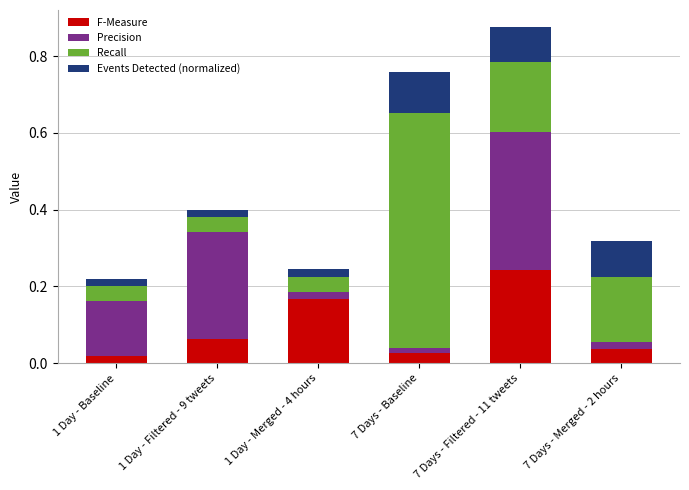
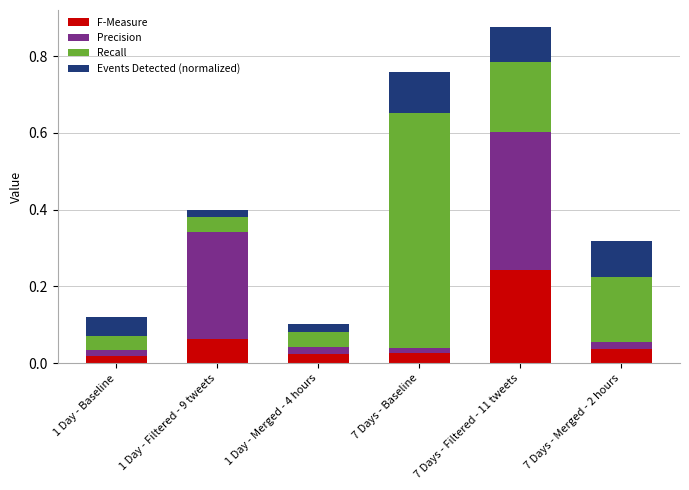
  {
    "F-Measure": {
      "1 Day - Baseline": 0.02,
      "1 Day - Filtered - 9 tweets": 0.06,
-     "1 Day - Merged - 4 hours": 0.17,
+     "1 Day - Merged - 4 hours": 0.02,
      "7 Days - Baseline": 0.03,
      "7 Days - Filtered - 11 tweets": 0.24,
      "7 Days - Merged - 2 hours": 0.04
    },
    "Precision": {
-     "1 Day - Baseline": 0.14,
+     "1 Day - Baseline": 0.01,
      "1 Day - Filtered - 9 tweets": 0.28,
      "1 Day - Merged - 4 hours": 0.02,
      "7 Days - Baseline": 0.01,
      "7 Days - Filtered - 11 tweets": 0.36,
      "7 Days - Merged - 2 hours": 0.02
    },
    "Recall": {
      "1 Day - Baseline": 0.04,
      "1 Day - Filtered - 9 tweets": 0.04,
      "1 Day - Merged - 4 hours": 0.04,
      "7 Days - Baseline": 0.61,
      "7 Days - Filtered - 11 tweets": 0.18,
      "7 Days - Merged - 2 hours": 0.17
    },
    "Events Detected (normalized)": {
-     "1 Day - Baseline": 0.02,
+     "1 Day - Baseline": 0.05,
      "1 Day - Filtered - 9 tweets": 0.02,
      "1 Day - Merged - 4 hours": 0.02,
      "7 Days - Baseline": 0.11,
      "7 Days - Filtered - 11 tweets": 0.09,
      "7 Days - Merged - 2 hours": 0.09
    }
  }
